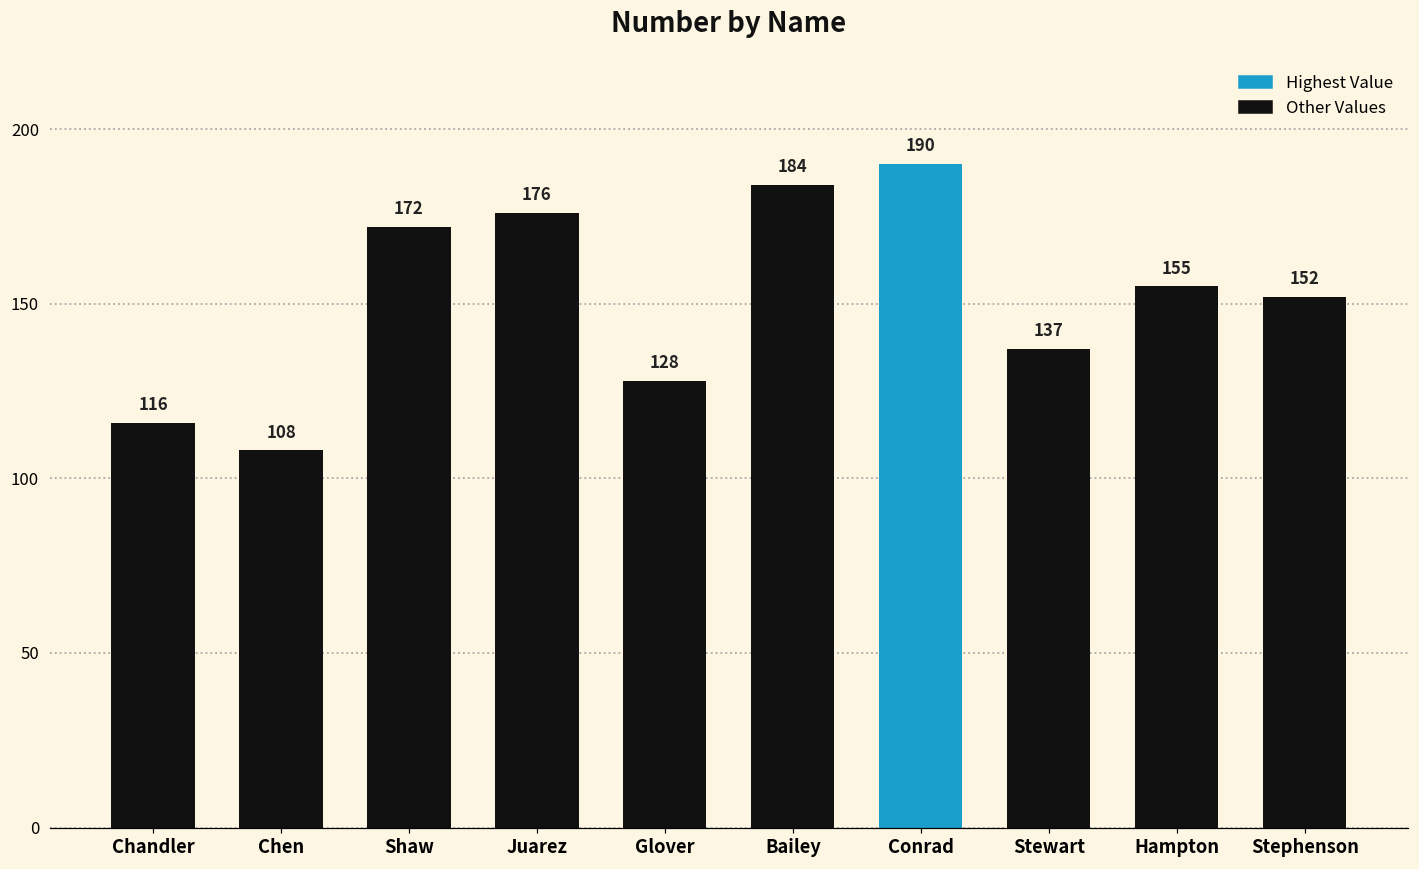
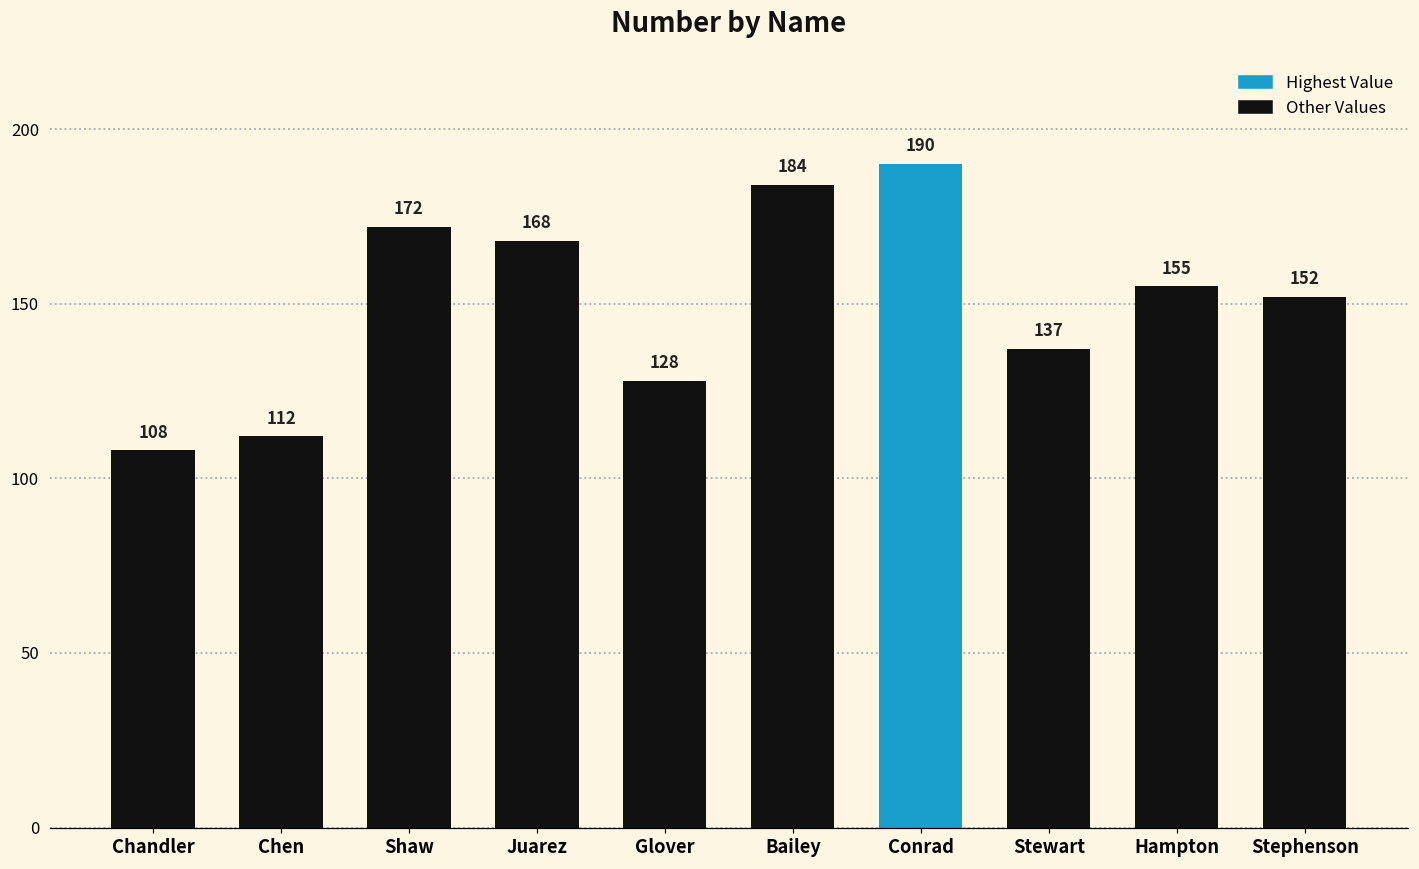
  {
-   "Chandler": 116,
-   "Chen": 108,
+   "Chandler": 108,
+   "Chen": 112,
    "Shaw": 172,
-   "Juarez": 176,
+   "Juarez": 168,
    "Glover": 128,
    "Bailey": 184,
    "Conrad": 190,
    "Stewart": 137,
    "Hampton": 155,
    "Stephenson": 152
  }
